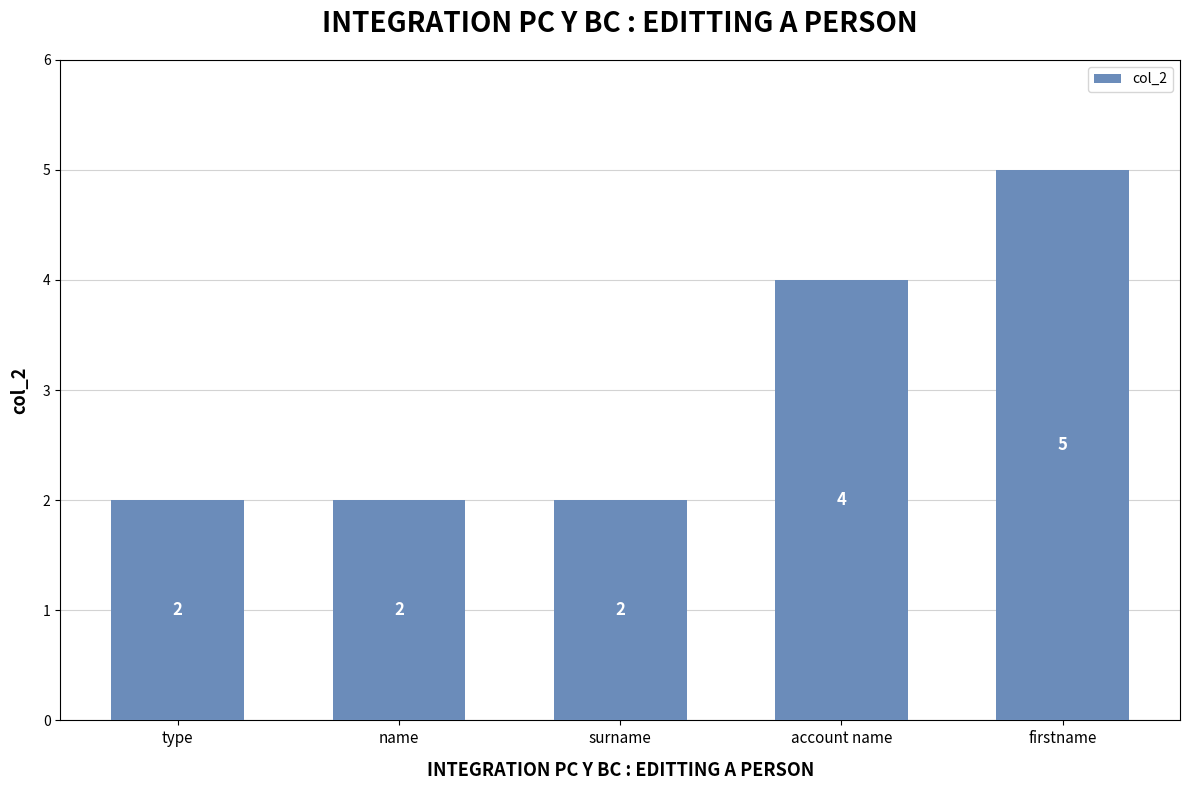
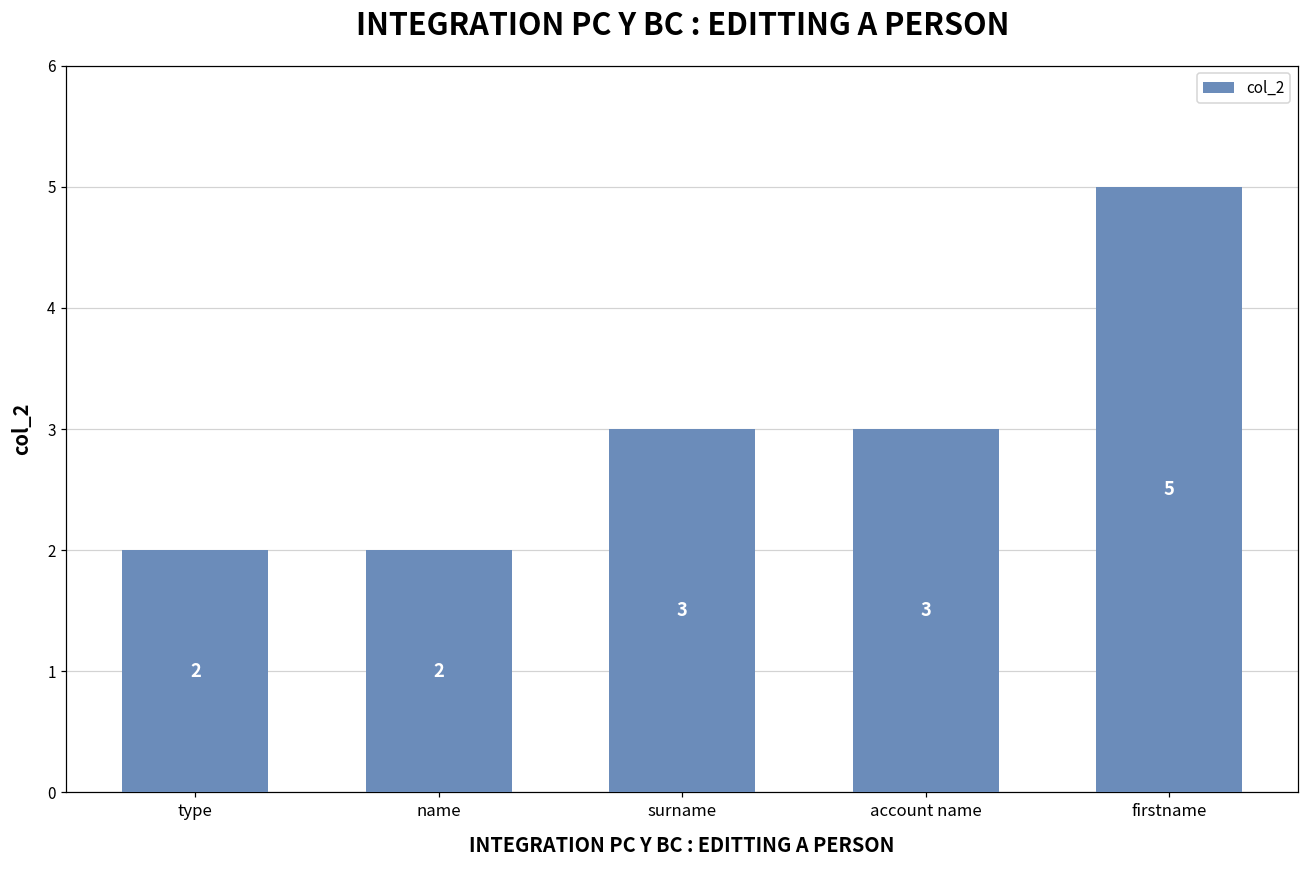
  {
    "type": 2,
    "name": 2,
-   "surname": 2,
-   "account name": 4,
+   "surname": 3,
+   "account name": 3,
    "firstname": 5
  }
